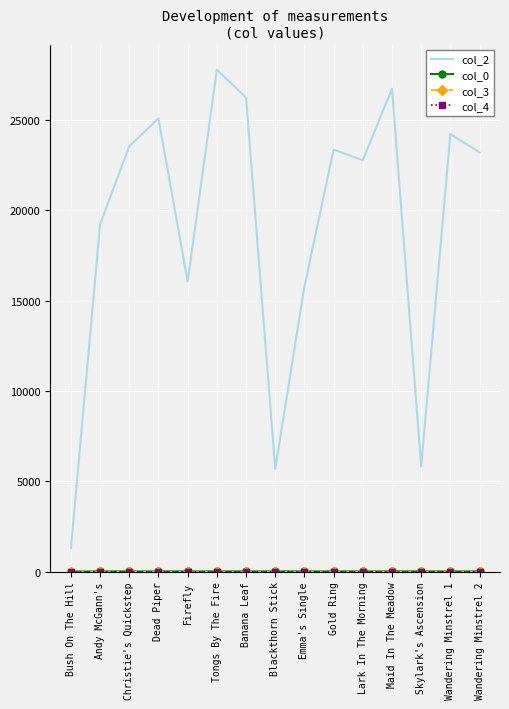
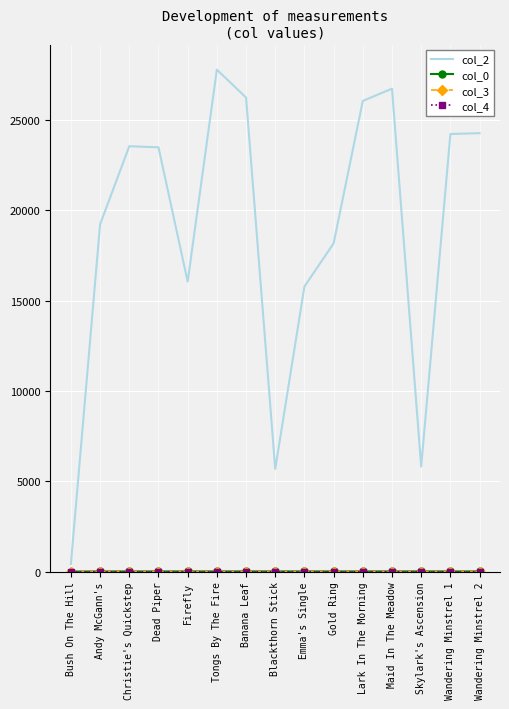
  {
    "col_2": {
-     "Bush On The Hill": 1300,
+     "Bush On The Hill": 400,
      "Andy McGann's": 19200,
      "Christie's Quickstep": 23600,
-     "Dead Piper": 25100,
+     "Dead Piper": 23500,
      "Firefly": 16100,
      "Tongs By The Fire": 27800,
      "Banana Leaf": 26200,
      "Blackthorn Stick": 5700,
      "Emma's Single": 15800,
-     "Gold Ring": 23400,
-     "Lark In The Morning": 22800,
+     "Gold Ring": 18200,
+     "Lark In The Morning": 26100,
      "Maid In The Meadow": 26700,
      "Skylark's Ascension": 5800,
      "Wandering Minstrel 1": 24200,
-     "Wandering Minstrel 2": 23200
+     "Wandering Minstrel 2": 24300
    }
  }
